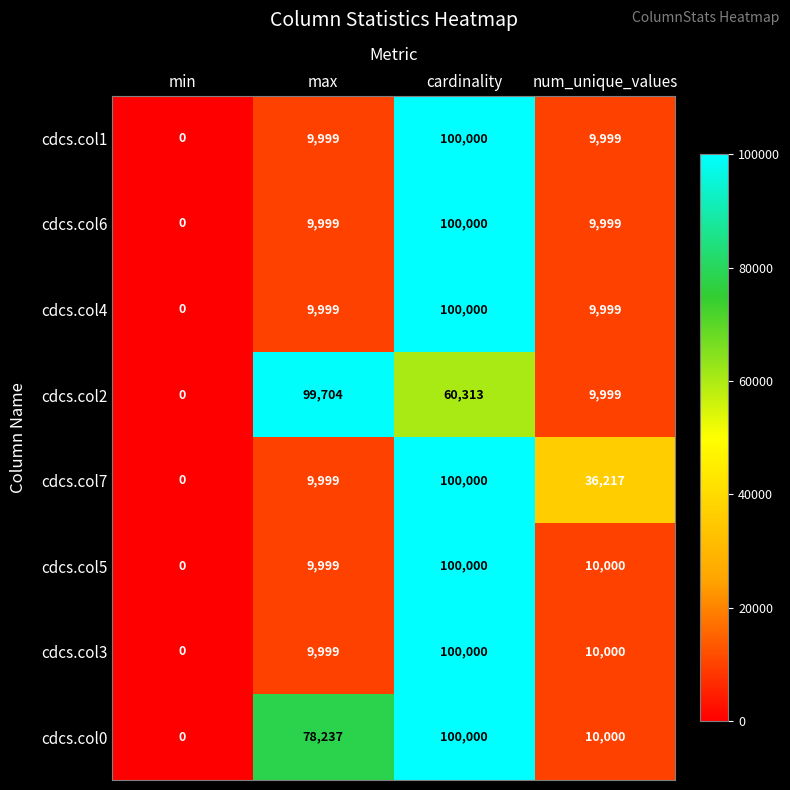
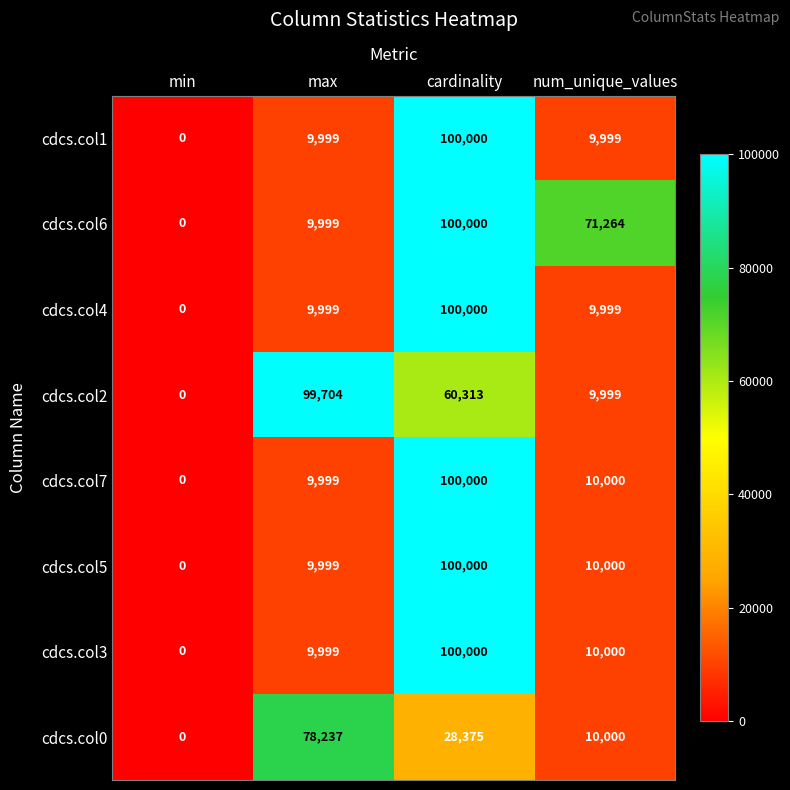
  {
    "cdcs.col1": {
      "min": "0",
      "max": "9,999",
      "cardinality": "100,000",
      "num_unique_values": "9,999"
    },
    "cdcs.col6": {
      "min": "0",
      "max": "9,999",
      "cardinality": "100,000",
-     "num_unique_values": "9,999"
+     "num_unique_values": "71,264"
    },
    "cdcs.col4": {
      "min": "0",
      "max": "9,999",
      "cardinality": "100,000",
      "num_unique_values": "9,999"
    },
    "cdcs.col2": {
      "min": "0",
      "max": "99,704",
      "cardinality": "60,313",
      "num_unique_values": "9,999"
    },
    "cdcs.col7": {
      "min": "0",
      "max": "9,999",
      "cardinality": "100,000",
-     "num_unique_values": "36,217"
+     "num_unique_values": "10,000"
    },
    "cdcs.col5": {
      "min": "0",
      "max": "9,999",
      "cardinality": "100,000",
      "num_unique_values": "10,000"
    },
    "cdcs.col3": {
      "min": "0",
      "max": "9,999",
      "cardinality": "100,000",
      "num_unique_values": "10,000"
    },
    "cdcs.col0": {
      "min": "0",
      "max": "78,237",
-     "cardinality": "100,000",
+     "cardinality": "28,375",
      "num_unique_values": "10,000"
    }
  }
